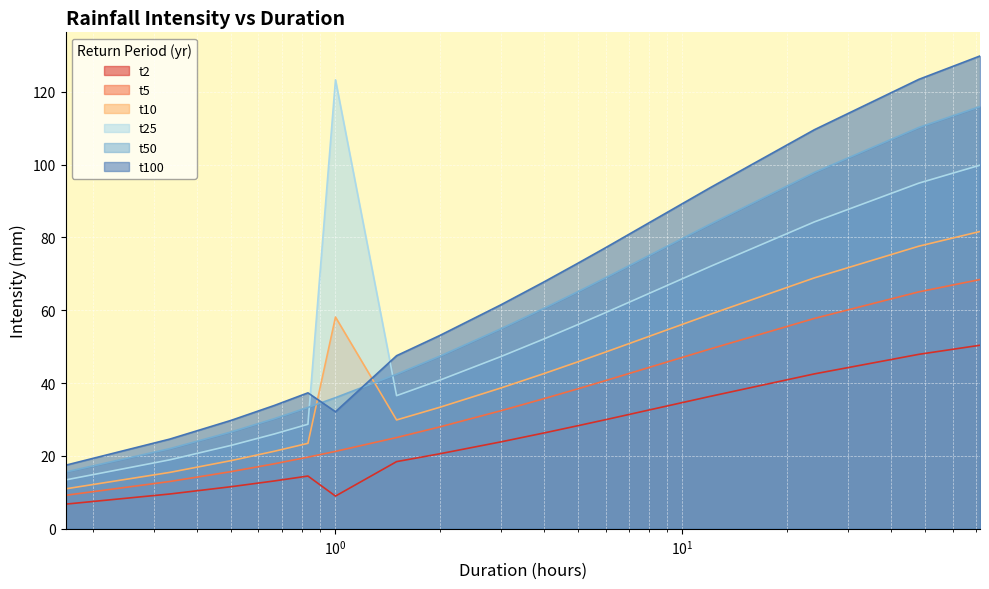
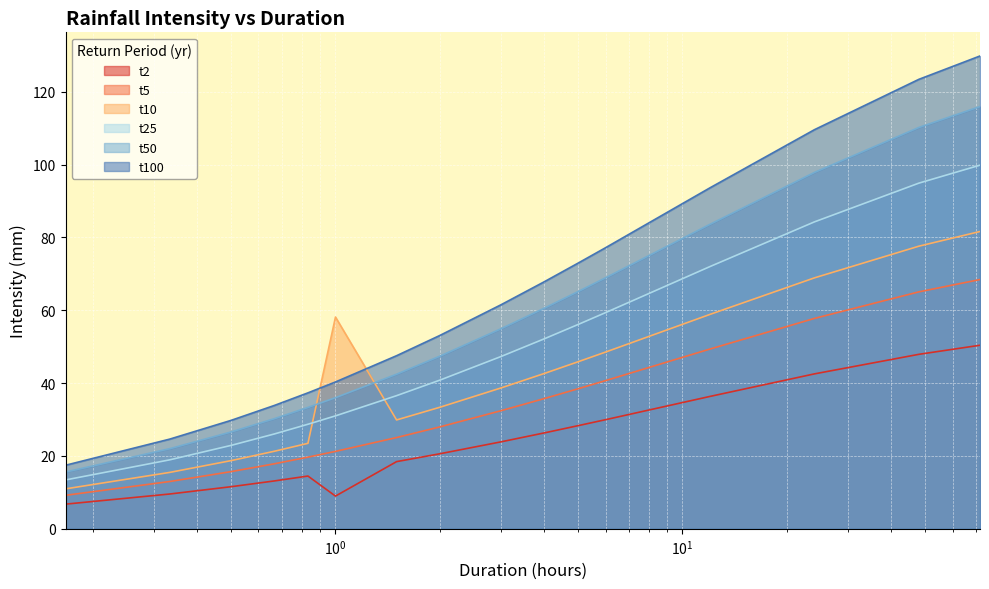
  {
    "t2": {
      "10^0": 9
    },
    "t5": {
      "10^0": 21
    },
    "t10": {
      "10^0": 58
    },
    "t25": {
-     "10^0": 123
+     "10^0": 31
    },
    "t50": {
      "10^0": 36
    },
    "t100": {
-     "10^0": 32
+     "10^0": 40
    }
  }
